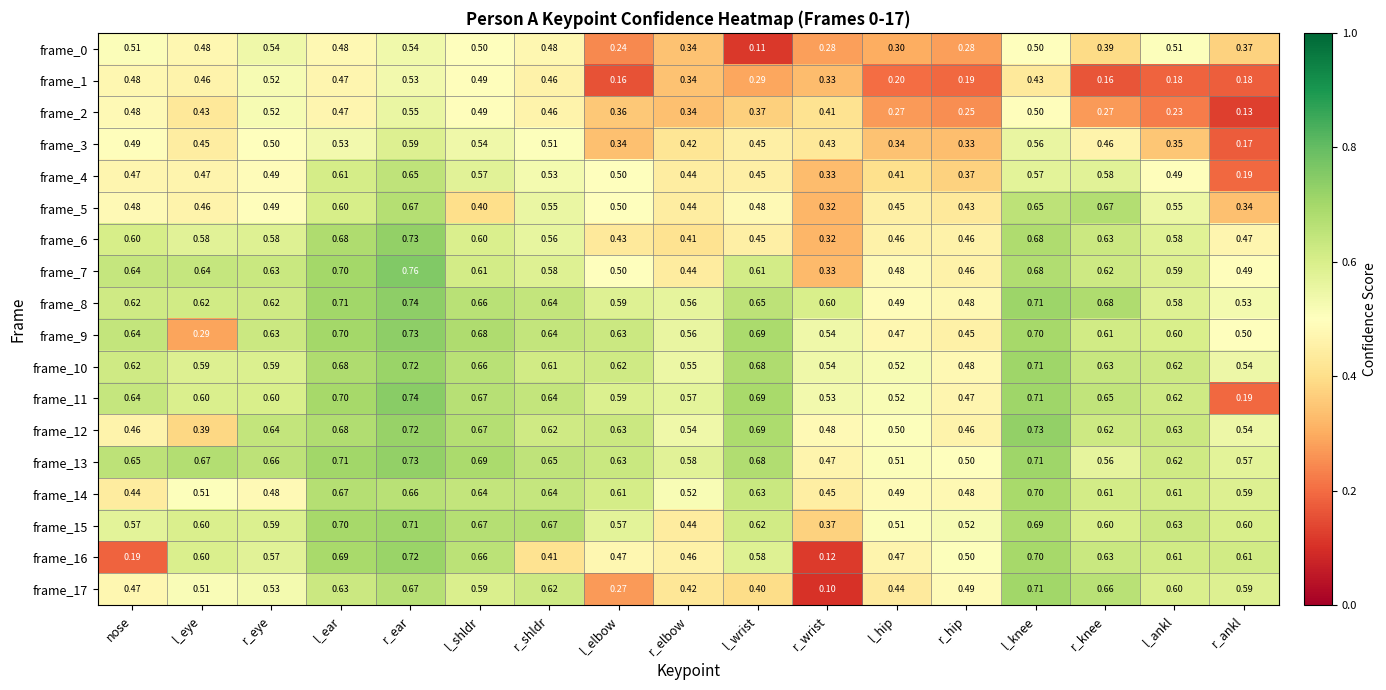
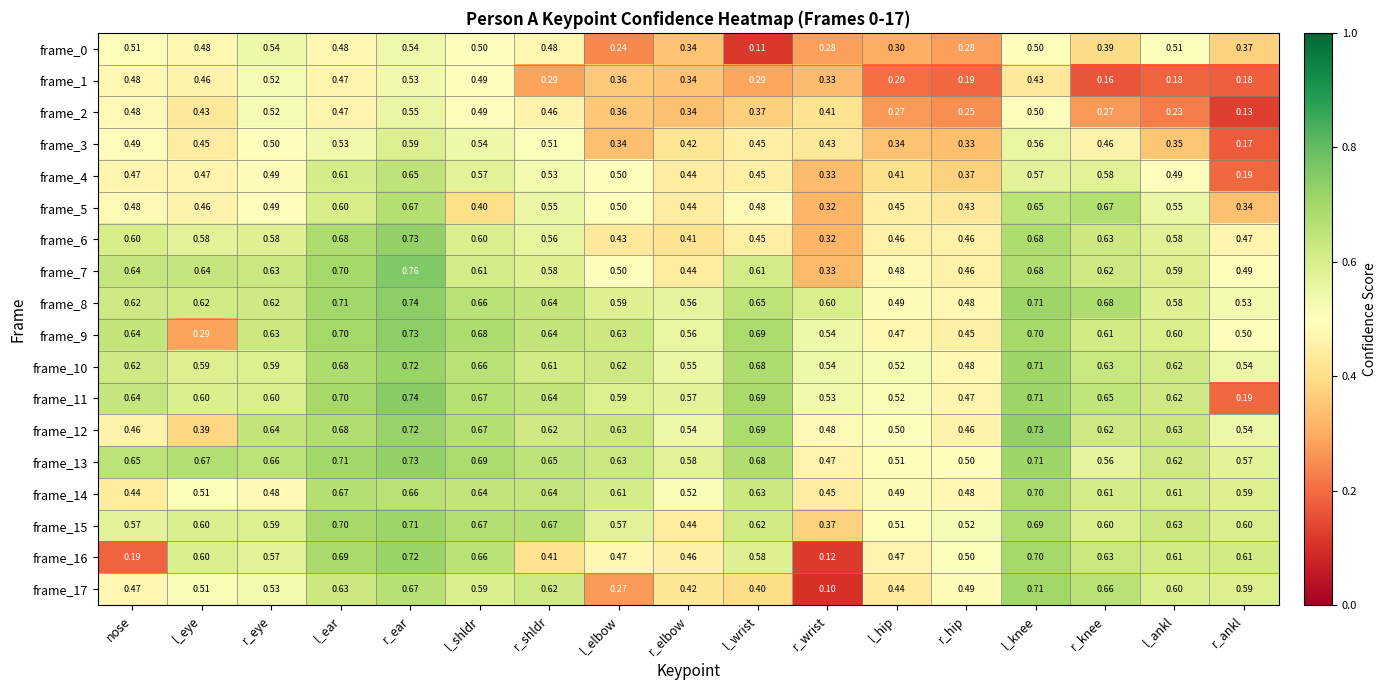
  {
    "frame_1": {
      "nose": 0.48,
      "l_eye": 0.46,
      "r_eye": 0.52,
      "l_ear": 0.47,
      "r_ear": 0.53,
      "l_shldr": 0.49,
-     "r_shldr": 0.46,
-     "l_elbow": 0.16,
+     "r_shldr": 0.29,
+     "l_elbow": 0.36,
      "r_elbow": 0.34,
      "l_wrist": 0.29,
      "r_wrist": 0.33,
      "l_hip": 0.20,
      "r_hip": 0.19,
      "l_knee": 0.43,
      "r_knee": 0.16,
      "l_ankl": 0.18,
      "r_ankl": 0.18
    }
  }
